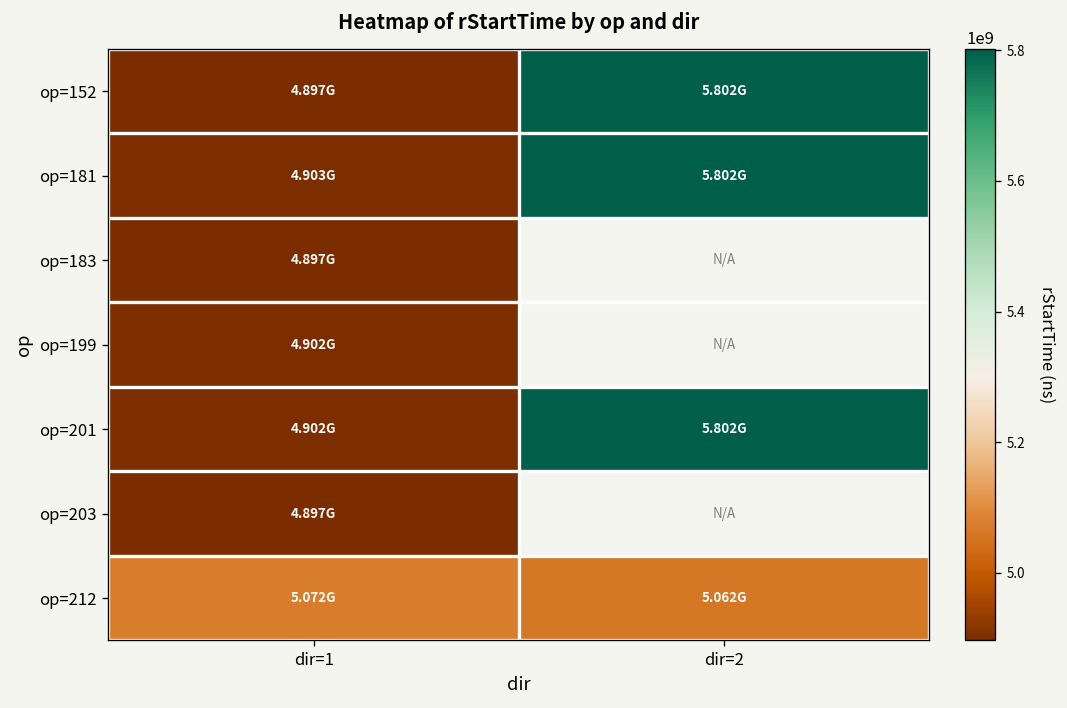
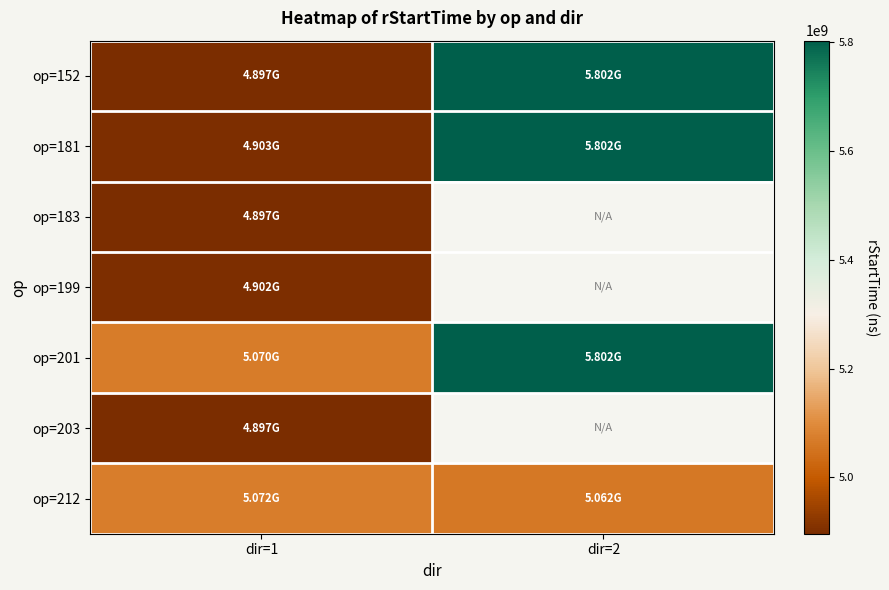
  {
    "op=152": {
      "dir=1": "4.897G",
      "dir=2": "5.802G"
    },
    "op=181": {
      "dir=1": "4.903G",
      "dir=2": "5.802G"
    },
    "op=183": {
      "dir=1": "4.897G"
    },
    "op=199": {
      "dir=1": "4.902G"
    },
    "op=201": {
-     "dir=1": "4.902G",
+     "dir=1": "5.070G",
      "dir=2": "5.802G"
    },
    "op=203": {
      "dir=1": "4.897G"
    },
    "op=212": {
      "dir=1": "5.072G",
      "dir=2": "5.062G"
    }
  }
